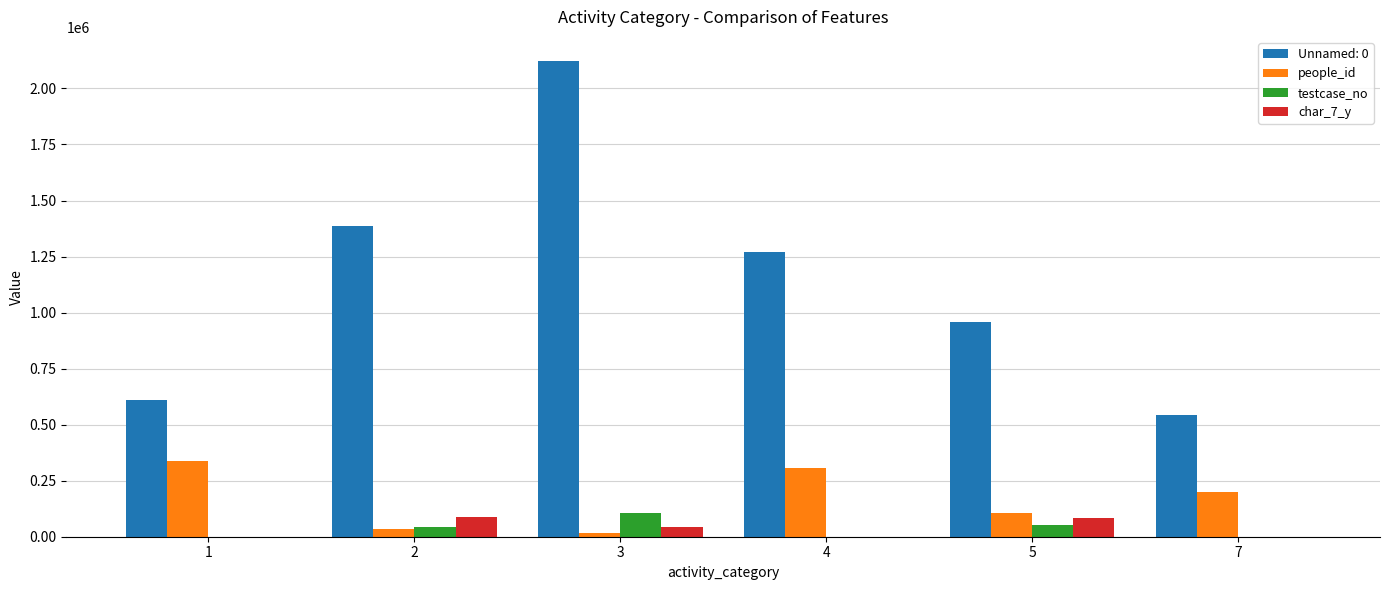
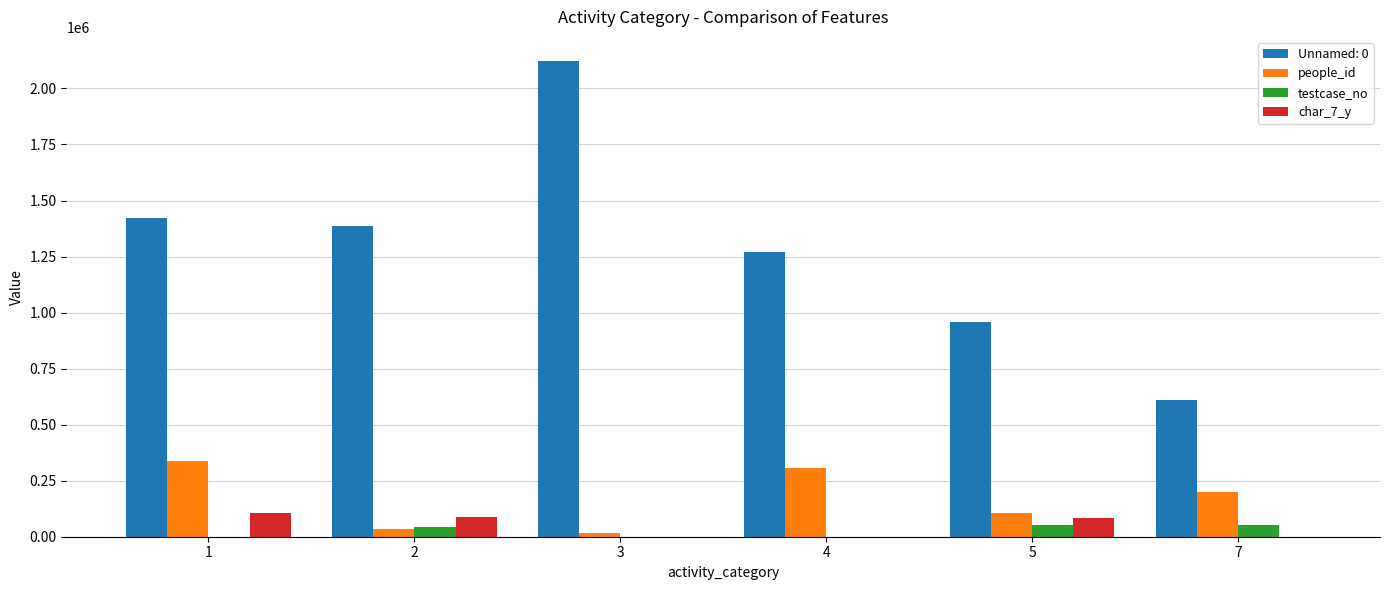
  {
    "Unnamed: 0": {
-     "1": 610000,
+     "1": 1420000,
      "2": 1390000,
      "3": 2120000,
      "4": 1270000,
      "5": 960000,
-     "7": 540000
+     "7": 610000
    },
    "people_id": {
      "1": 340000,
      "2": 30000,
      "3": 20000,
      "4": 310000,
      "5": 110000,
      "7": 200000
    },
    "testcase_no": {
      "2": 40000,
-     "3": 100000,
+     "3": 0,
      "5": 50000,
-     "7": 0
+     "7": 50000
    },
    "char_7_y": {
-     "1": 0,
+     "1": 100000,
      "2": 90000,
-     "3": 40000,
+     "3": 0,
      "5": 90000
    }
  }
